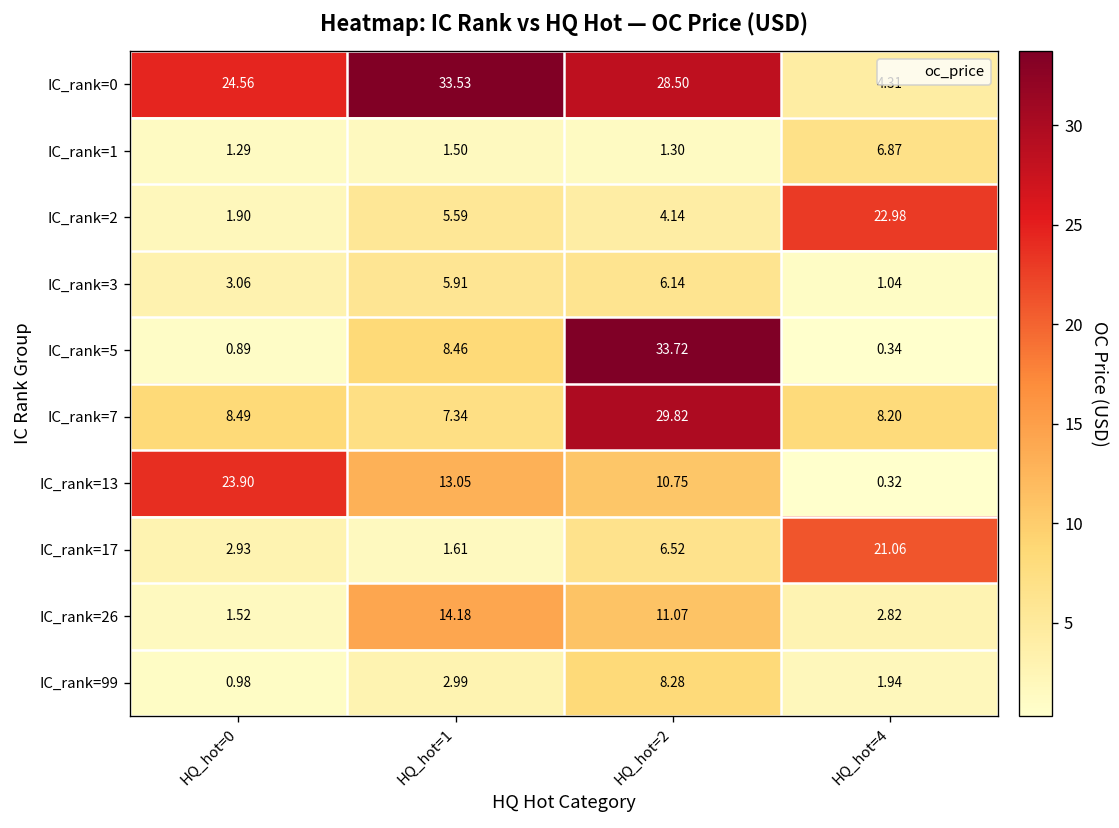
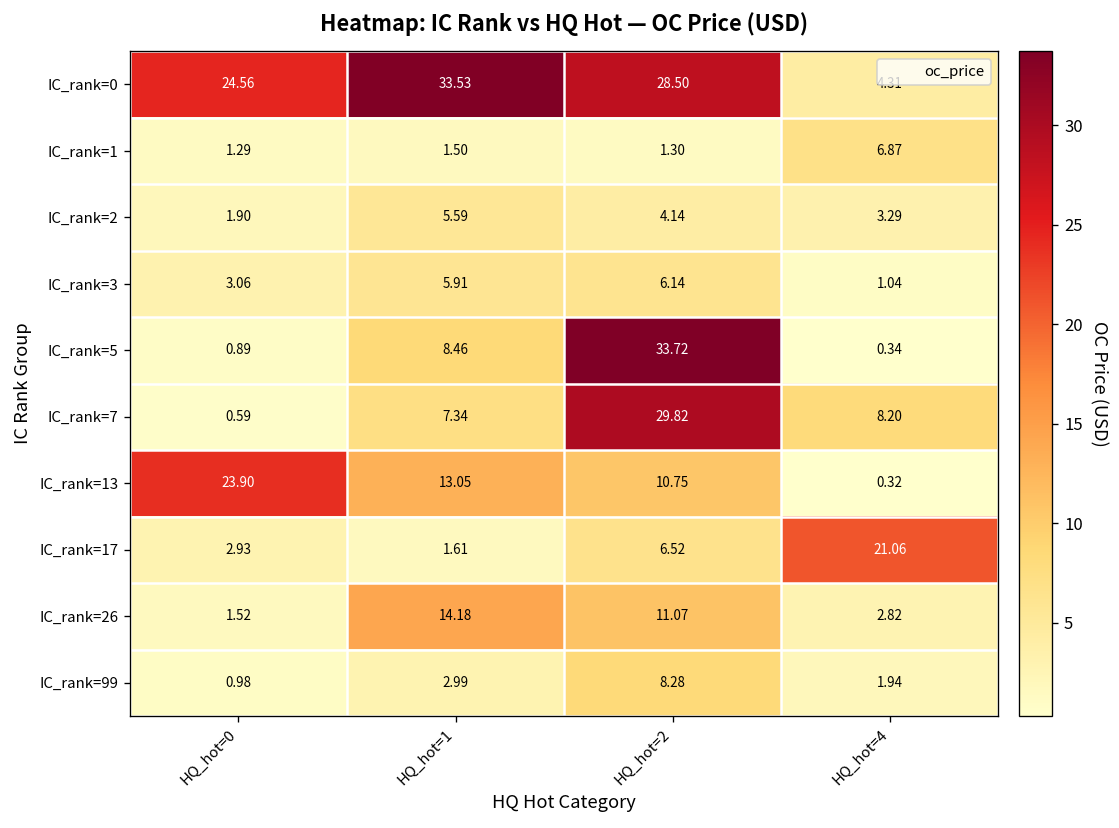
  {
    "IC_rank=0": {
      "HQ_hot=0": 24.56,
      "HQ_hot=1": 33.53,
      "HQ_hot=2": 28.50
    },
    "IC_rank=1": {
      "HQ_hot=0": 1.29,
      "HQ_hot=1": 1.50,
      "HQ_hot=2": 1.30,
      "HQ_hot=4": 6.87
    },
    "IC_rank=2": {
      "HQ_hot=0": 1.90,
      "HQ_hot=1": 5.59,
      "HQ_hot=2": 4.14,
-     "HQ_hot=4": 22.98
+     "HQ_hot=4": 3.29
    },
    "IC_rank=3": {
      "HQ_hot=0": 3.06,
      "HQ_hot=1": 5.91,
      "HQ_hot=2": 6.14,
      "HQ_hot=4": 1.04
    },
    "IC_rank=5": {
      "HQ_hot=0": 0.89,
      "HQ_hot=1": 8.46,
      "HQ_hot=2": 33.72,
      "HQ_hot=4": 0.34
    },
    "IC_rank=7": {
-     "HQ_hot=0": 8.49,
+     "HQ_hot=0": 0.59,
      "HQ_hot=1": 7.34,
      "HQ_hot=2": 29.82,
      "HQ_hot=4": 8.20
    },
    "IC_rank=13": {
      "HQ_hot=0": 23.90,
      "HQ_hot=1": 13.05,
      "HQ_hot=2": 10.75,
      "HQ_hot=4": 0.32
    },
    "IC_rank=17": {
      "HQ_hot=0": 2.93,
      "HQ_hot=1": 1.61,
      "HQ_hot=2": 6.52,
      "HQ_hot=4": 21.06
    },
    "IC_rank=26": {
      "HQ_hot=0": 1.52,
      "HQ_hot=1": 14.18,
      "HQ_hot=2": 11.07,
      "HQ_hot=4": 2.82
    },
    "IC_rank=99": {
      "HQ_hot=0": 0.98,
      "HQ_hot=1": 2.99,
      "HQ_hot=2": 8.28,
      "HQ_hot=4": 1.94
    }
  }
